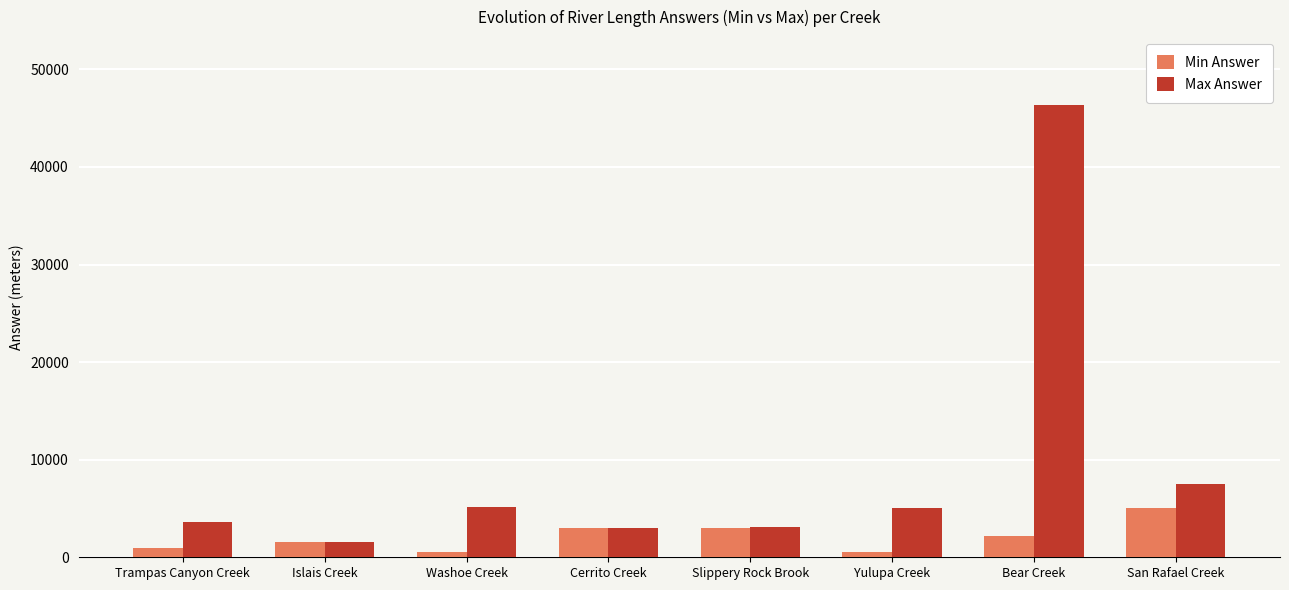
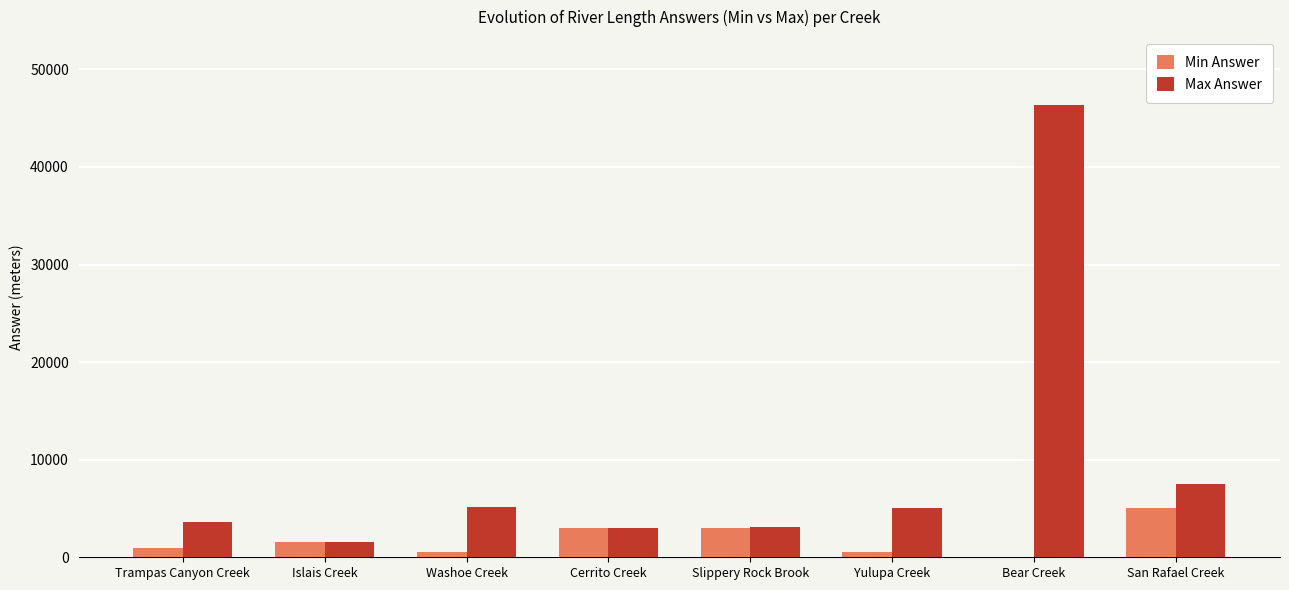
  {
    "Min Answer": {
      "Trampas Canyon Creek": 1000,
      "Islais Creek": 2000,
      "Washoe Creek": 1000,
      "Cerrito Creek": 3000,
      "Slippery Rock Brook": 3000,
      "Yulupa Creek": 1000,
-     "Bear Creek": 2000,
+     "Bear Creek": 0,
      "San Rafael Creek": 5000
    },
    "Max Answer": {
      "Trampas Canyon Creek": 4000,
      "Islais Creek": 2000,
      "Washoe Creek": 5000,
      "Cerrito Creek": 3000,
      "Slippery Rock Brook": 3000,
      "Yulupa Creek": 5000,
      "Bear Creek": 46000,
      "San Rafael Creek": 7000
    }
  }
